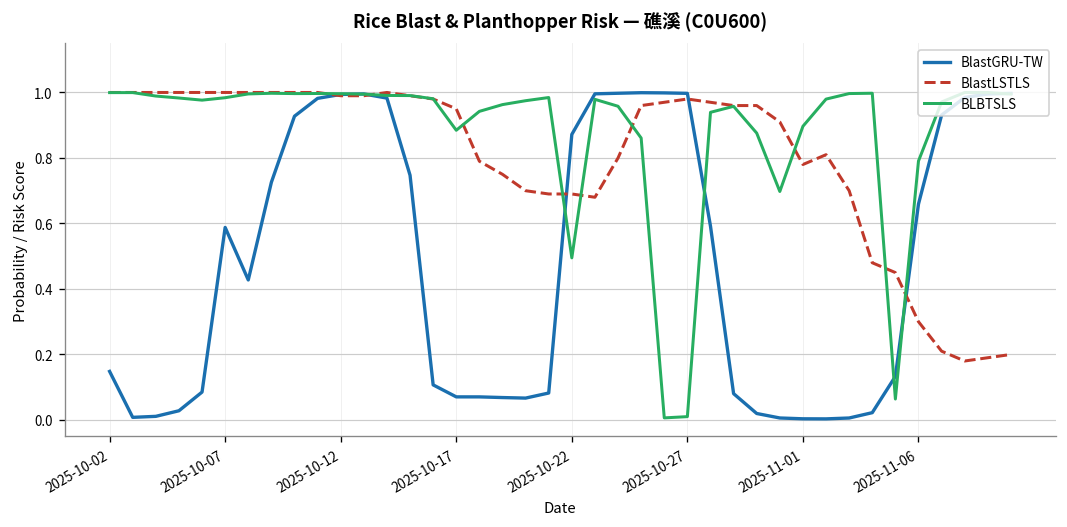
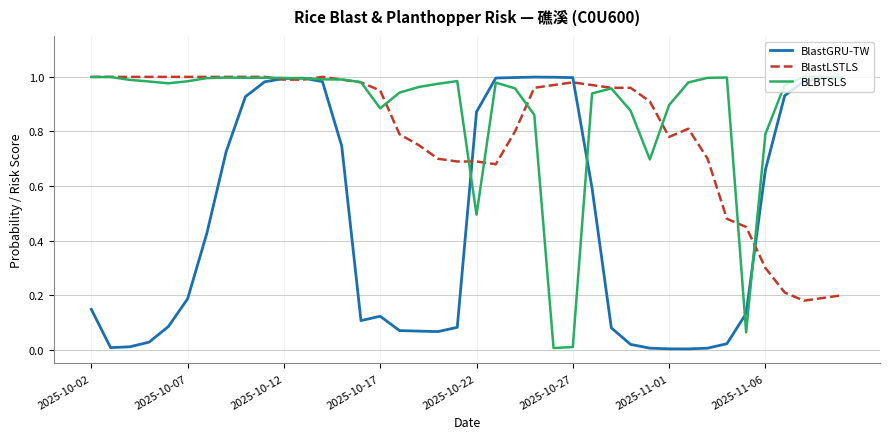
  {
    "BlastGRU-TW": {
      "2025-10-02": 0.15,
-     "2025-10-07": 0.59,
-     "2025-10-17": 0.07,
+     "2025-10-07": 0.19,
+     "2025-10-17": 0.12,
      "2025-10-22": 0.87,
      "2025-10-27": 1.00,
      "2025-11-01": 0.00,
      "2025-11-06": 0.66
    },
    "BlastLSTLS": {
      "2025-10-07": 1.00,
      "2025-10-17": 0.95,
      "2025-10-22": 0.69,
      "2025-10-27": 0.98,
      "2025-11-01": 0.78,
      "2025-11-06": 0.30
    },
    "BLBTSLS": {
      "2025-10-07": 0.98,
      "2025-10-17": 0.88,
      "2025-10-22": 0.49,
      "2025-10-27": 0.01,
      "2025-11-01": 0.90,
      "2025-11-06": 0.79
    }
  }
